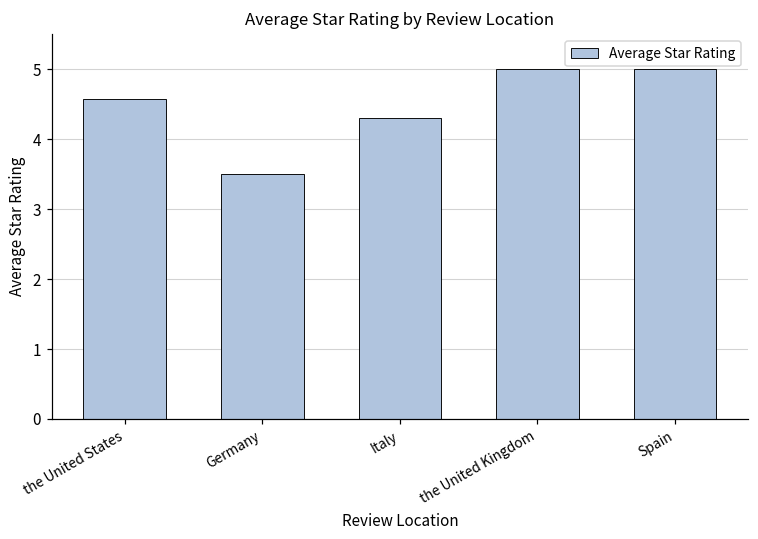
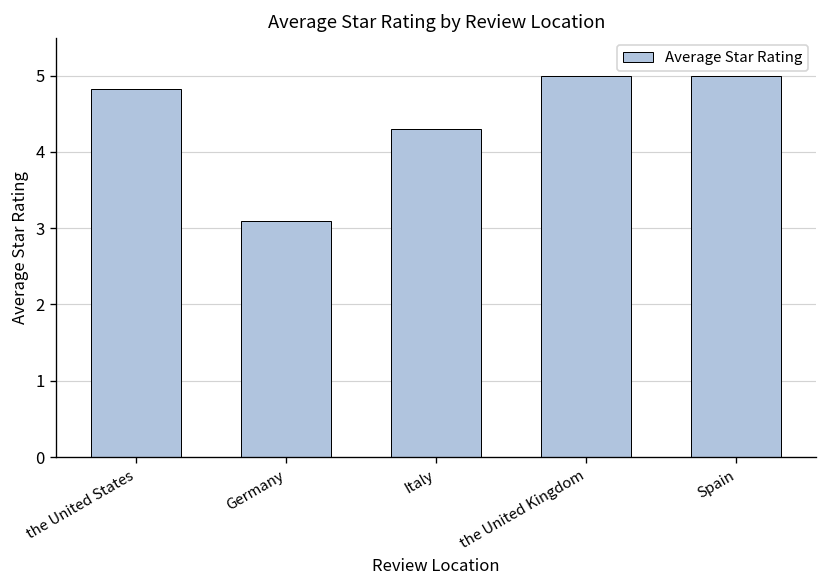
  {
-   "the United States": 4.6,
-   "Germany": 3.5,
+   "the United States": 4.8,
+   "Germany": 3.1,
    "Italy": 4.3,
    "the United Kingdom": 5.0,
    "Spain": 5.0
  }
